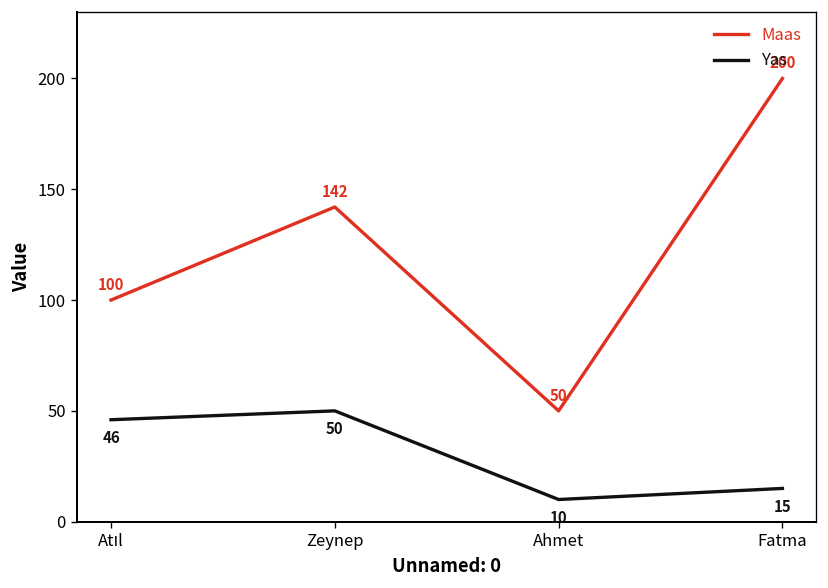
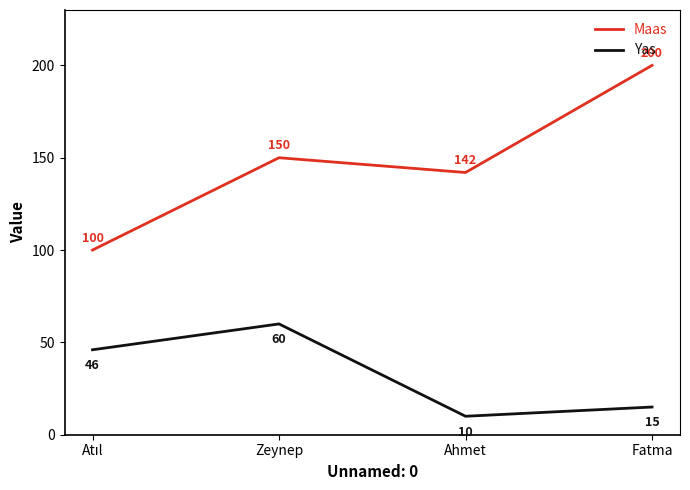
  {
    "Maas": {
      "Atıl": 100,
-     "Zeynep": 142,
-     "Ahmet": 50,
+     "Zeynep": 150,
+     "Ahmet": 142,
      "Fatma": 200
    },
    "Yas": {
      "Atıl": 46,
-     "Zeynep": 50,
+     "Zeynep": 60,
      "Ahmet": 10,
      "Fatma": 15
    }
  }
